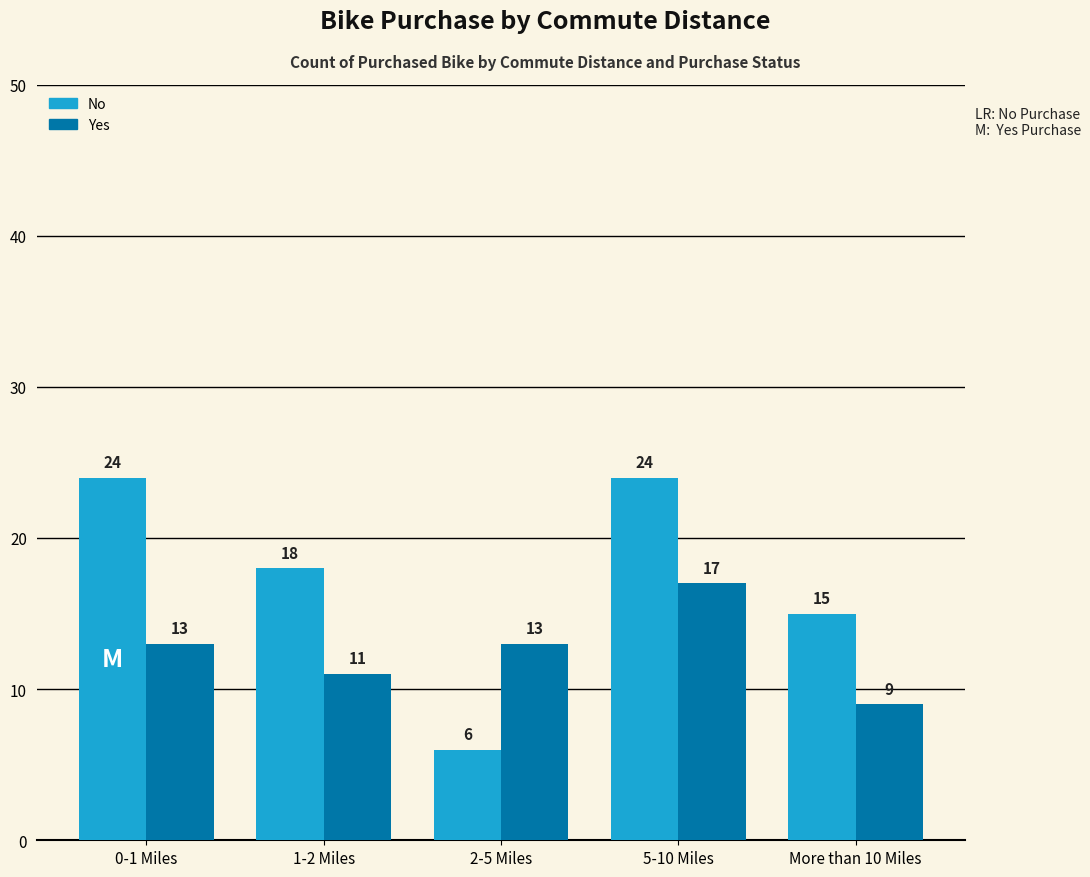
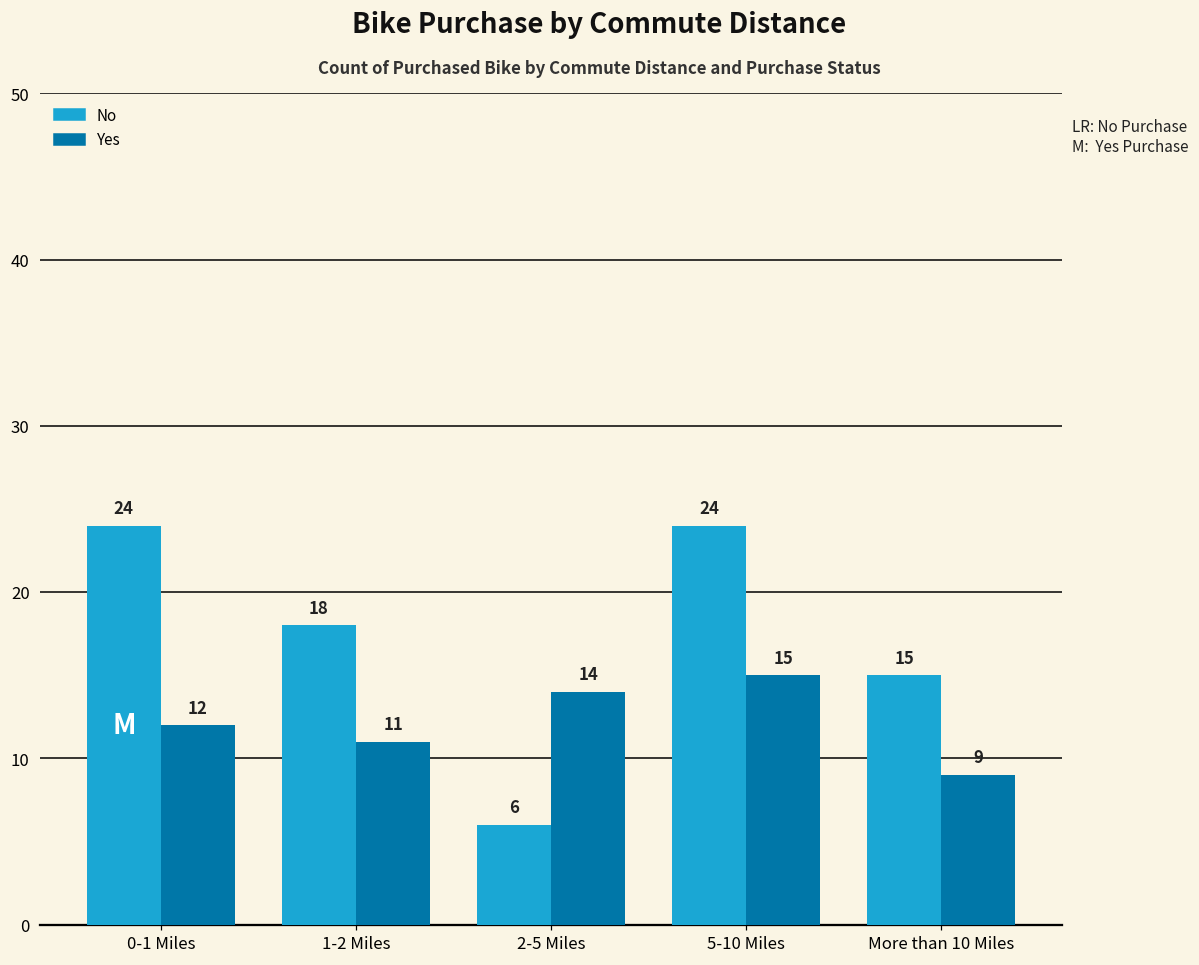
  {
    "No": {
      "0-1 Miles": 24,
      "1-2 Miles": 18,
      "2-5 Miles": 6,
      "5-10 Miles": 24,
      "More than 10 Miles": 15
    },
    "Yes": {
-     "0-1 Miles": 13,
+     "0-1 Miles": 12,
      "1-2 Miles": 11,
-     "2-5 Miles": 13,
-     "5-10 Miles": 17,
+     "2-5 Miles": 14,
+     "5-10 Miles": 15,
      "More than 10 Miles": 9
    }
  }
